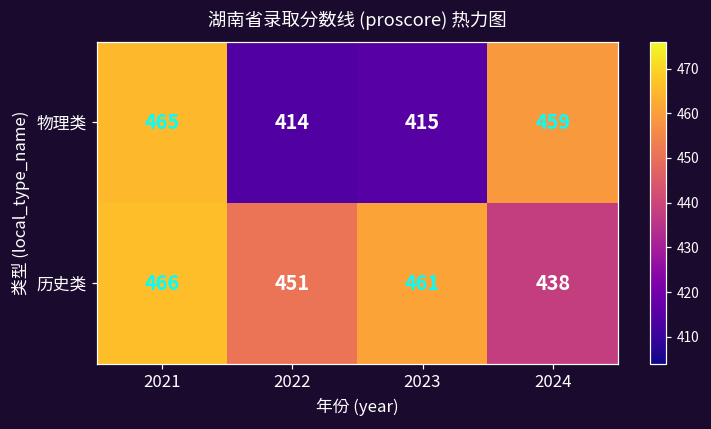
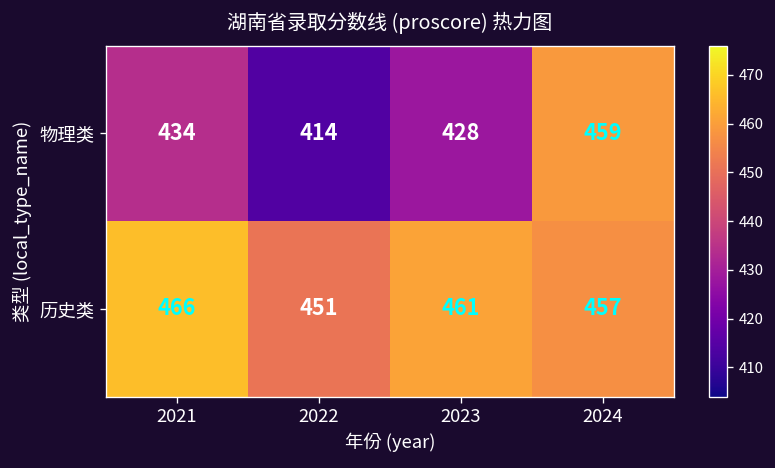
  {
    "物理类": {
-     "2021": 465,
+     "2021": 434,
      "2022": 414,
-     "2023": 415,
+     "2023": 428,
      "2024": 459
    },
    "历史类": {
      "2021": 466,
      "2022": 451,
      "2023": 461,
-     "2024": 438
+     "2024": 457
    }
  }
